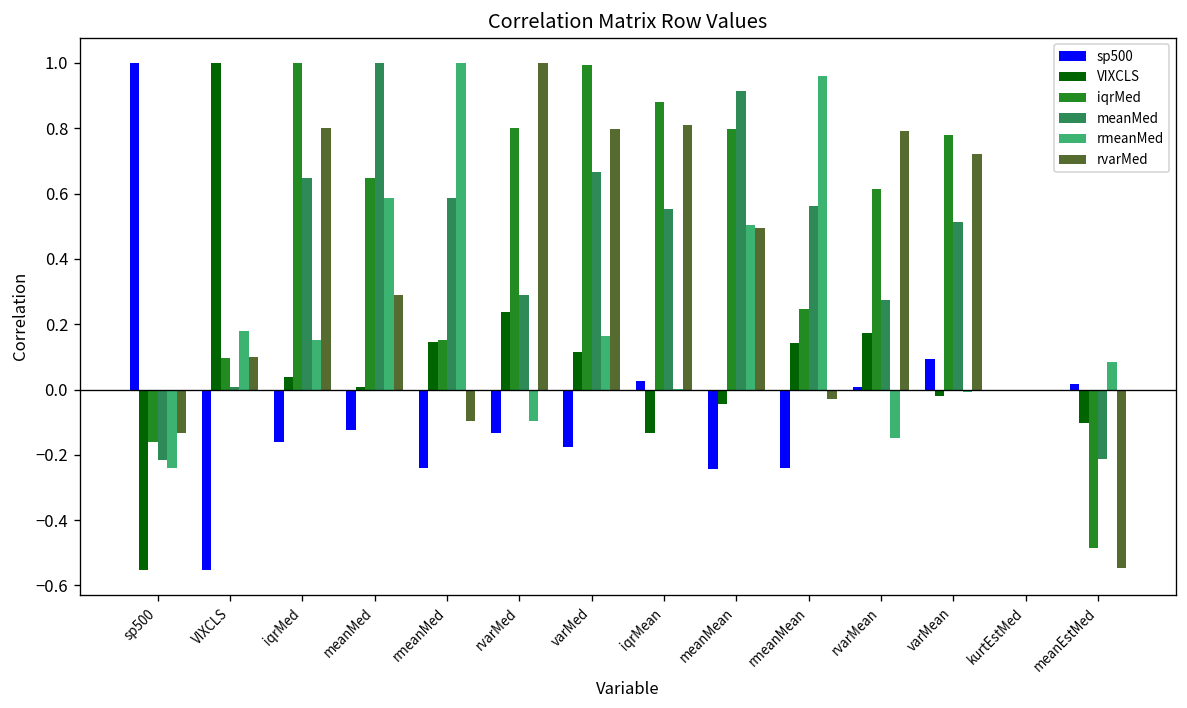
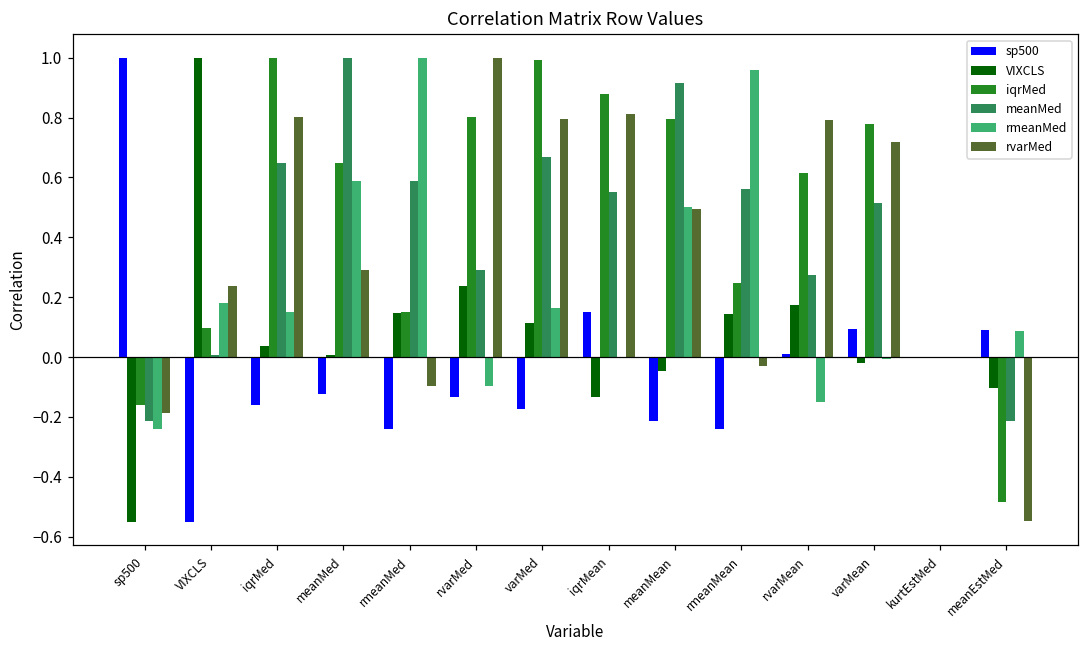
  {
    "sp500": {
      "sp500": 1.00,
      "VIXCLS": -0.55,
      "iqrMed": -0.16,
      "meanMed": -0.12,
      "rmeanMed": -0.24,
      "rvarMed": -0.13,
      "varMed": -0.18,
-     "iqrMean": 0.02,
-     "meanMean": -0.24,
+     "iqrMean": 0.15,
+     "meanMean": -0.21,
      "rmeanMean": -0.24,
      "varMean": 0.09,
-     "meanEstMed": 0.02
+     "meanEstMed": 0.09
    },
    "VIXCLS": {
      "sp500": -0.55,
      "VIXCLS": 1.00,
      "iqrMed": 0.04,
      "rmeanMed": 0.15,
      "rvarMed": 0.24,
      "varMed": 0.11,
      "iqrMean": -0.13,
      "meanMean": -0.05,
      "rmeanMean": 0.14,
      "rvarMean": 0.17,
      "varMean": -0.02,
      "meanEstMed": -0.10
    },
    "rvarMed": {
-     "sp500": -0.13,
-     "VIXCLS": 0.10,
+     "sp500": -0.19,
+     "VIXCLS": 0.24,
      "iqrMed": 0.80,
      "meanMed": 0.29,
      "rmeanMed": -0.10,
      "rvarMed": 1.00,
      "varMed": 0.80,
      "iqrMean": 0.81,
      "meanMean": 0.49,
      "rmeanMean": -0.03,
      "rvarMean": 0.79,
      "varMean": 0.72,
      "meanEstMed": -0.55
    }
  }
